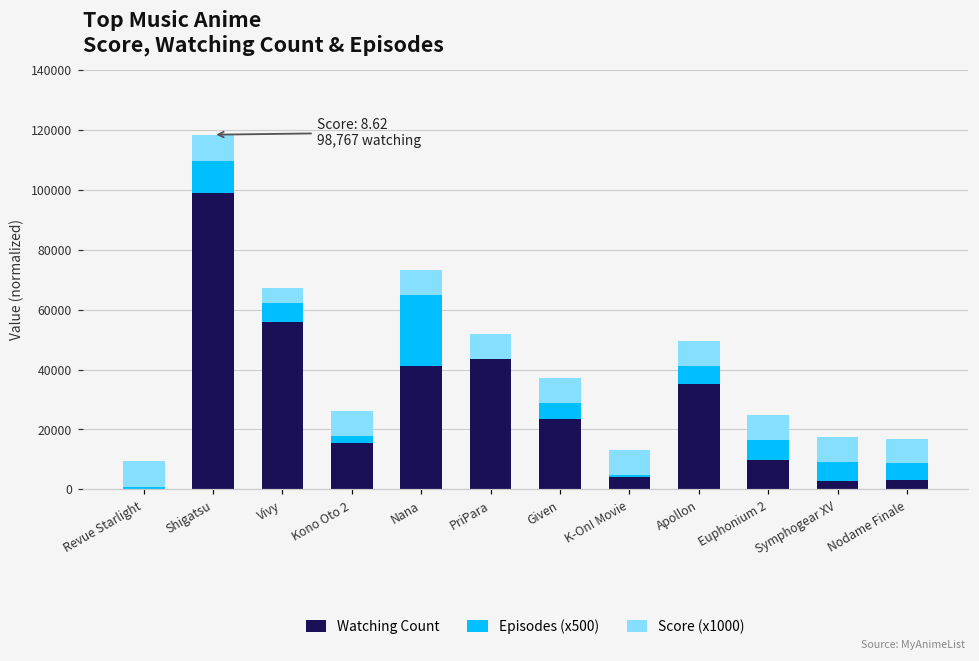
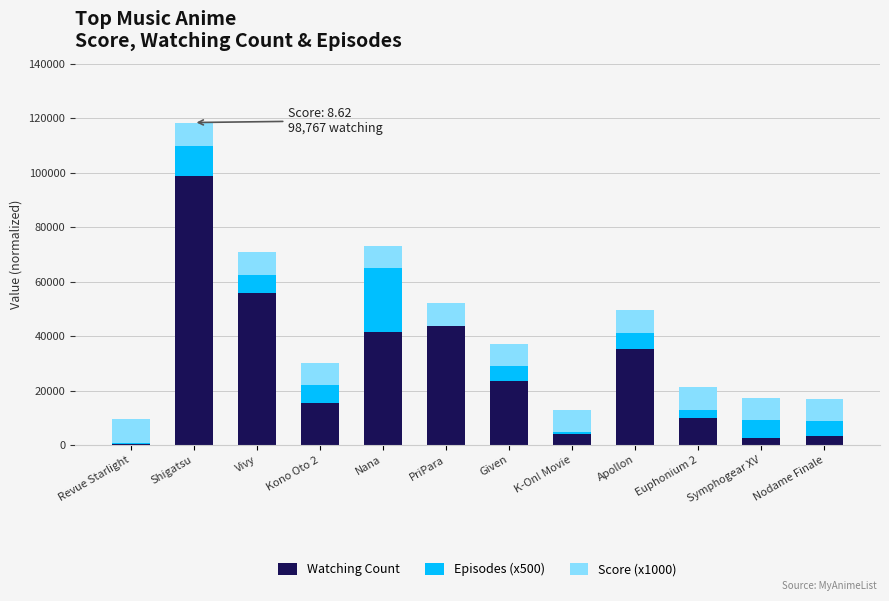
  {
    "Watching Count": {
      "Shigatsu": 99000,
      "Vivy": 56000,
      "Kono Oto 2": 15000,
      "Nana": 41000,
      "PriPara": 44000,
      "Given": 23000,
      "K-On! Movie": 4000,
      "Apollon": 35000,
      "Euphonium 2": 10000,
      "Symphogear XV": 3000,
      "Nodame Finale": 3000
    },
    "Episodes (x500)": {
      "Shigatsu": 11000,
      "Vivy": 7000,
-     "Kono Oto 2": 3000,
+     "Kono Oto 2": 7000,
      "Nana": 24000,
      "PriPara": 0,
      "Given": 6000,
      "Apollon": 6000,
-     "Euphonium 2": 7000,
+     "Euphonium 2": 3000,
      "Symphogear XV": 7000,
      "Nodame Finale": 6000
    },
    "Score (x1000)": {
      "Revue Starlight": 9000,
-     "Vivy": 5000,
+     "Vivy": 8000,
      "Kono Oto 2": 8000,
      "Nana": 8000,
      "PriPara": 8000,
      "Given": 8000,
      "K-On! Movie": 8000,
      "Apollon": 8000,
      "Euphonium 2": 8000,
      "Symphogear XV": 8000,
      "Nodame Finale": 8000
    }
  }
